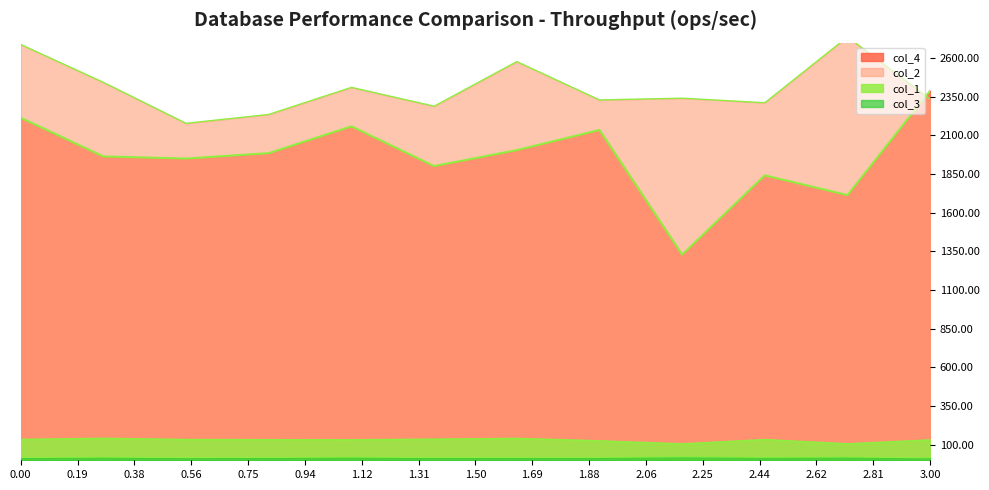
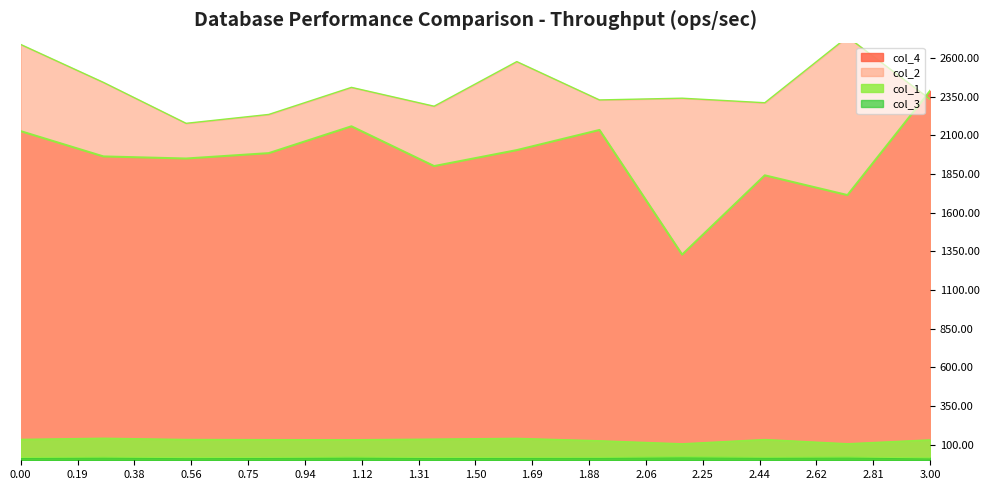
  {
    "col_4": {
-     "0.00": 2210,
+     "0.00": 2130,
      "3.00": 2390
    },
    "col_2": {
      "0.00": 2690,
      "3.00": 2330
    },
    "col_1": {
      "0.00": 140,
      "3.00": 130
    },
    "col_3": {
      "0.00": 20,
      "3.00": 20
    }
  }
